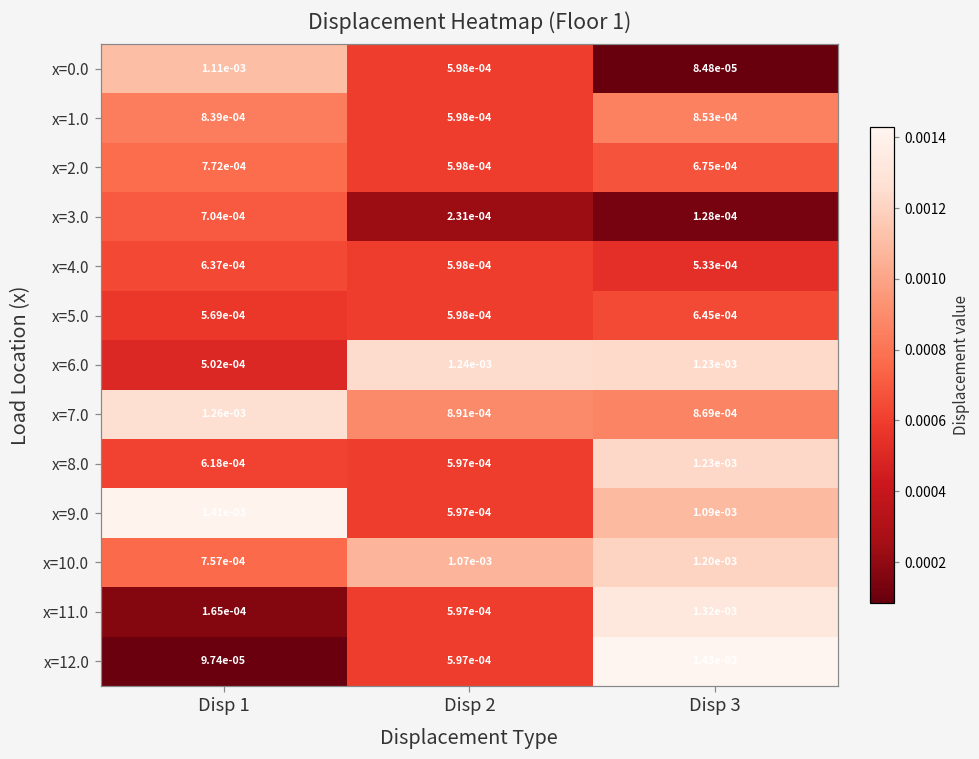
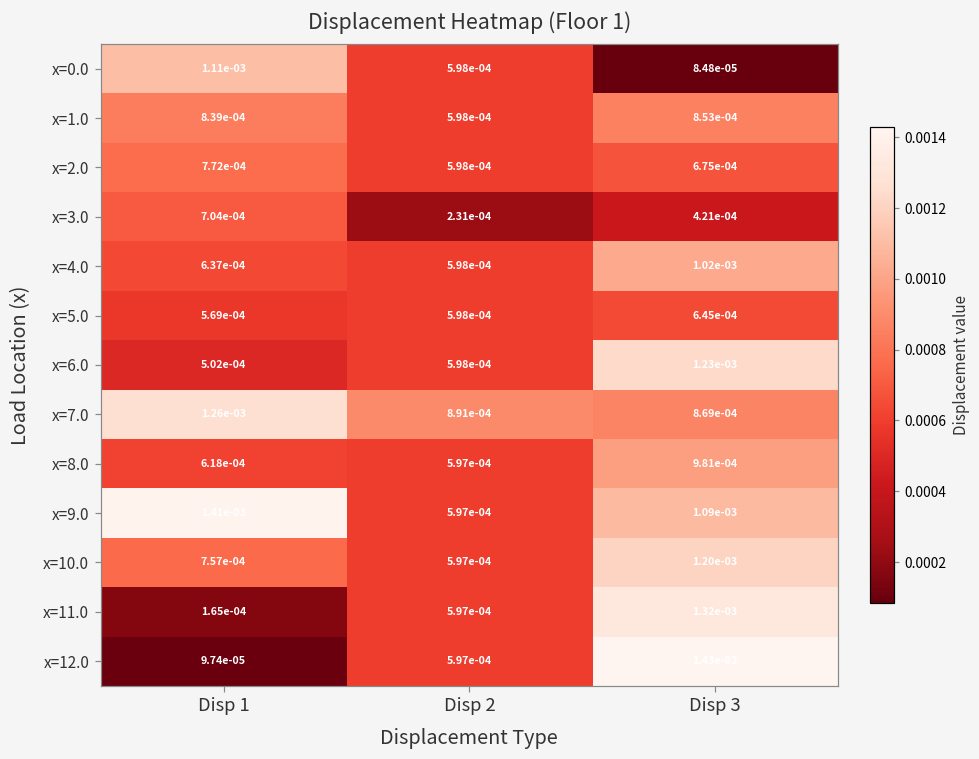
  {
    "x=0.0": {
      "Disp 1": "1.11e-03",
      "Disp 2": "5.98e-04",
      "Disp 3": "8.48e-05"
    },
    "x=1.0": {
      "Disp 1": "8.39e-04",
      "Disp 2": "5.98e-04",
      "Disp 3": "8.53e-04"
    },
    "x=2.0": {
      "Disp 1": "7.72e-04",
      "Disp 2": "5.98e-04",
      "Disp 3": "6.75e-04"
    },
    "x=3.0": {
      "Disp 1": "7.04e-04",
      "Disp 2": "2.31e-04",
-     "Disp 3": "1.28e-04"
+     "Disp 3": "4.21e-04"
    },
    "x=4.0": {
      "Disp 1": "6.37e-04",
      "Disp 2": "5.98e-04",
-     "Disp 3": "5.33e-04"
+     "Disp 3": "1.02e-03"
    },
    "x=5.0": {
      "Disp 1": "5.69e-04",
      "Disp 2": "5.98e-04",
      "Disp 3": "6.45e-04"
    },
    "x=6.0": {
      "Disp 1": "5.02e-04",
-     "Disp 2": "1.24e-03",
+     "Disp 2": "5.98e-04",
      "Disp 3": "1.23e-03"
    },
    "x=7.0": {
      "Disp 2": "8.91e-04",
      "Disp 3": "8.69e-04"
    },
    "x=8.0": {
      "Disp 1": "6.18e-04",
      "Disp 2": "5.97e-04",
-     "Disp 3": "1.23e-03"
+     "Disp 3": "9.81e-04"
    },
    "x=9.0": {
      "Disp 2": "5.97e-04",
      "Disp 3": "1.09e-03"
    },
    "x=10.0": {
      "Disp 1": "7.57e-04",
-     "Disp 2": "1.07e-03",
+     "Disp 2": "5.97e-04",
      "Disp 3": "1.20e-03"
    },
    "x=11.0": {
      "Disp 1": "1.65e-04",
      "Disp 2": "5.97e-04"
    },
    "x=12.0": {
      "Disp 1": "9.74e-05",
      "Disp 2": "5.97e-04"
    }
  }
